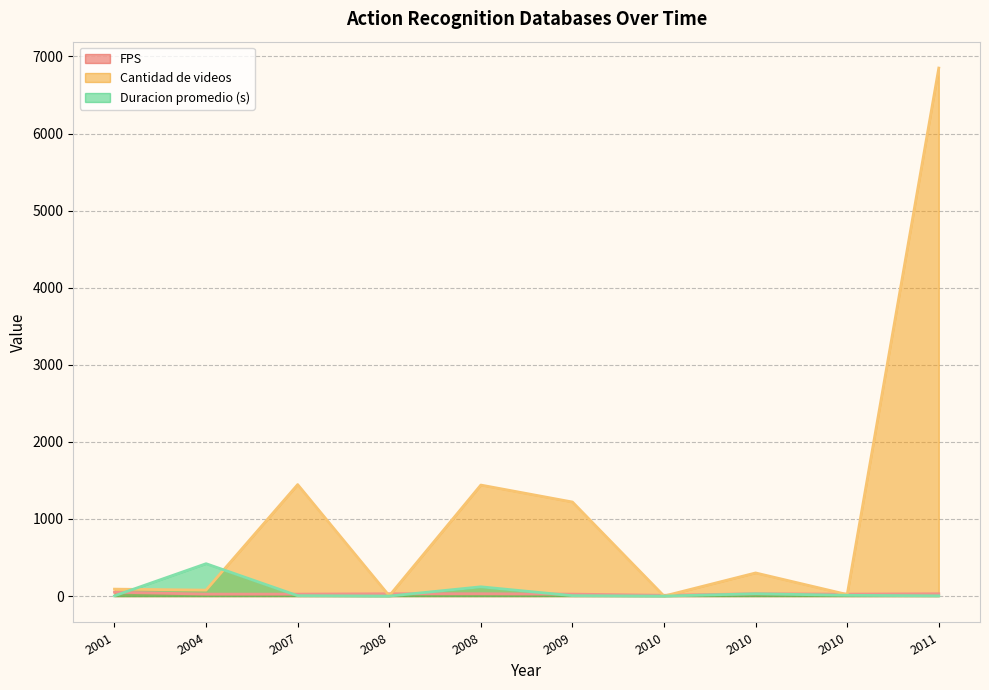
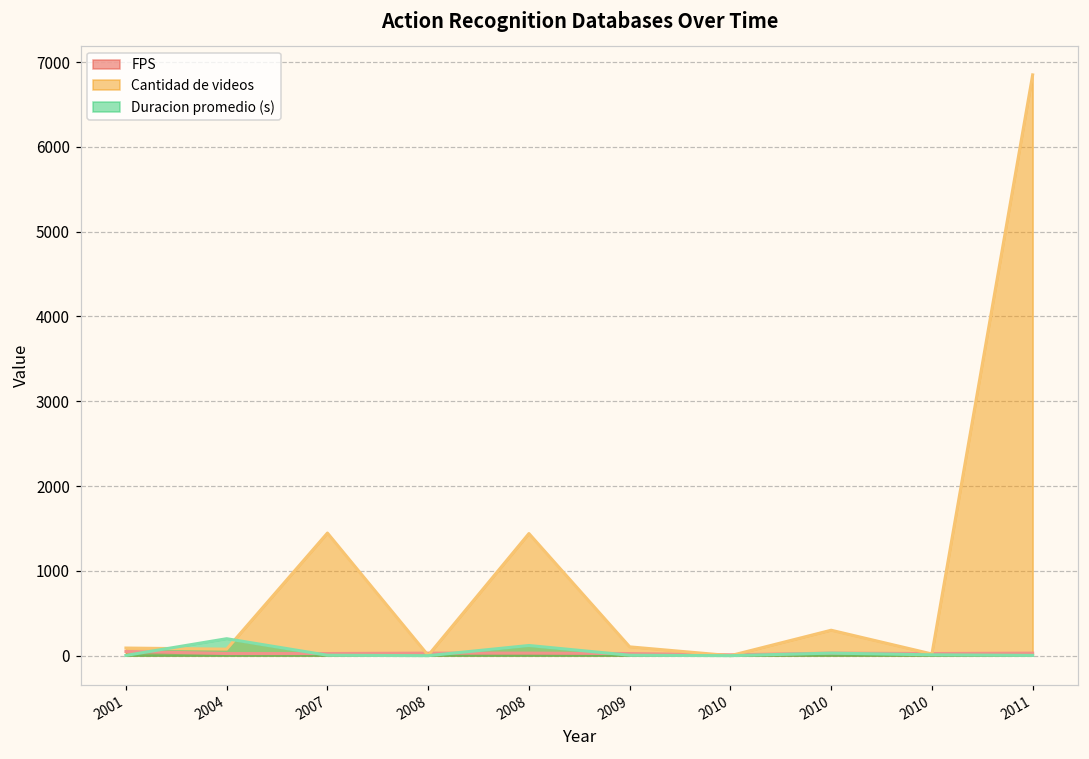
  {
    "FPS": {
      "2001": 100,
      "2004": 0
    },
    "Cantidad de videos": {
      "2001": 100,
      "2004": 100,
      "2007": 1400,
-     "2009": 1200,
+     "2009": 100,
      "2011": 6800
    },
    "Duracion promedio (s)": {
      "2001": 0,
-     "2004": 400
+     "2004": 200
    }
  }
